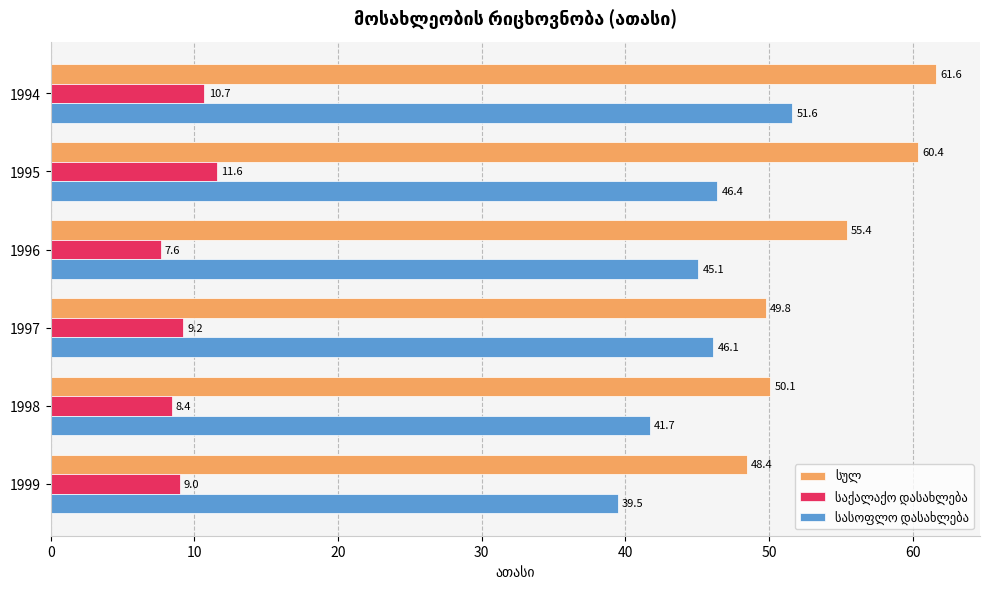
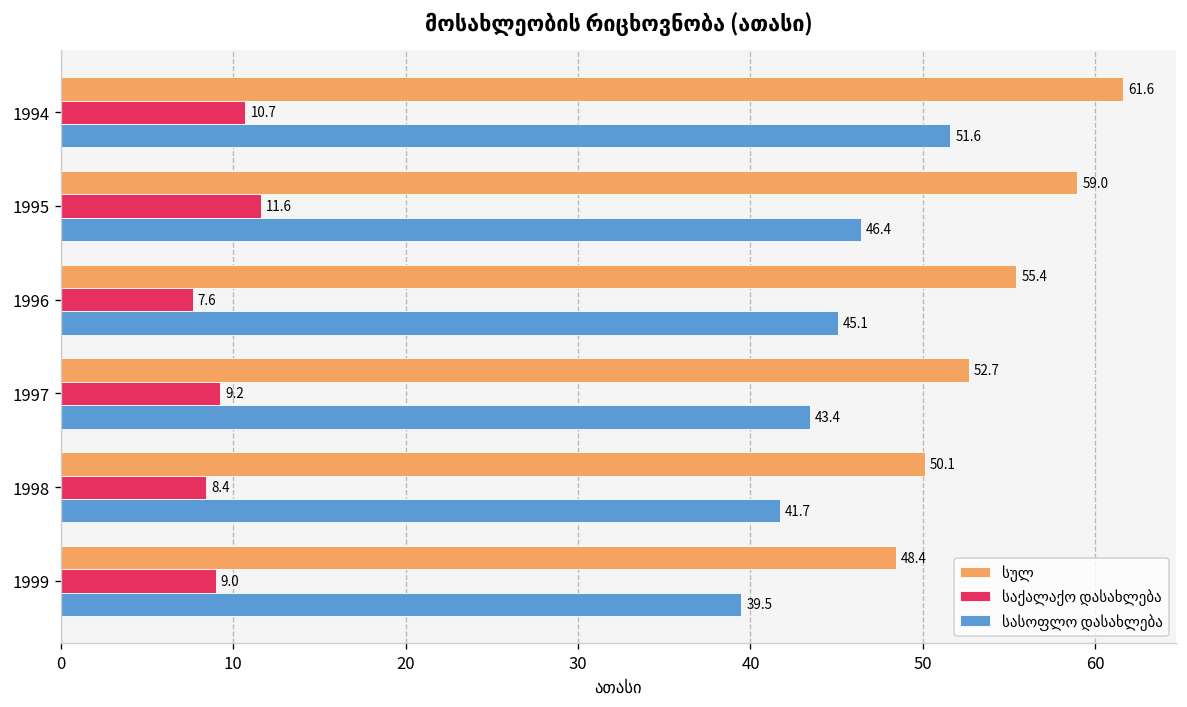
  {
    "სულ": {
      "1994": 61.6,
-     "1995": 60.4,
+     "1995": 59.0,
      "1996": 55.4,
-     "1997": 49.8,
+     "1997": 52.7,
      "1998": 50.1,
      "1999": 48.4
    },
    "საქალაქო დასახლება": {
      "1994": 10.7,
      "1995": 11.6,
      "1996": 7.6,
      "1997": 9.2,
      "1998": 8.4,
      "1999": 9.0
    },
    "სასოფლო დასახლება": {
      "1994": 51.6,
      "1995": 46.4,
      "1996": 45.1,
-     "1997": 46.1,
+     "1997": 43.4,
      "1998": 41.7,
      "1999": 39.5
    }
  }
